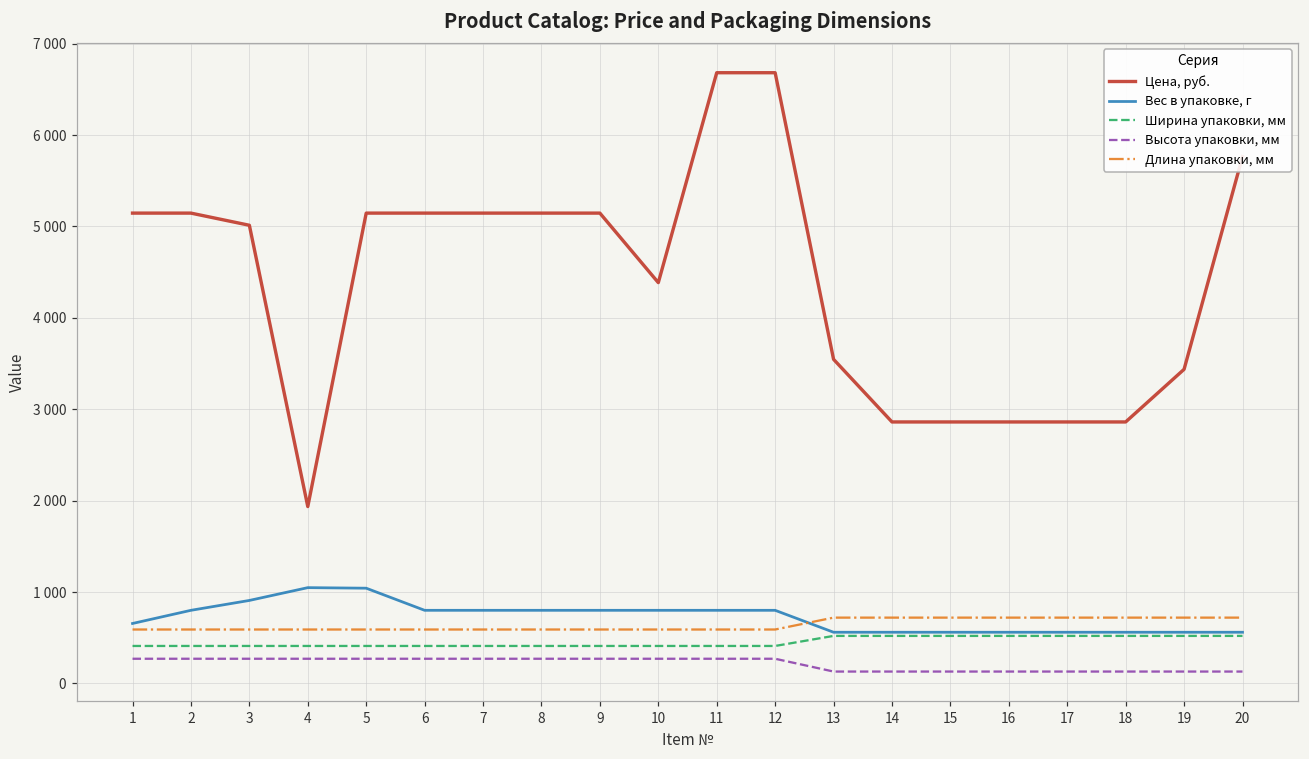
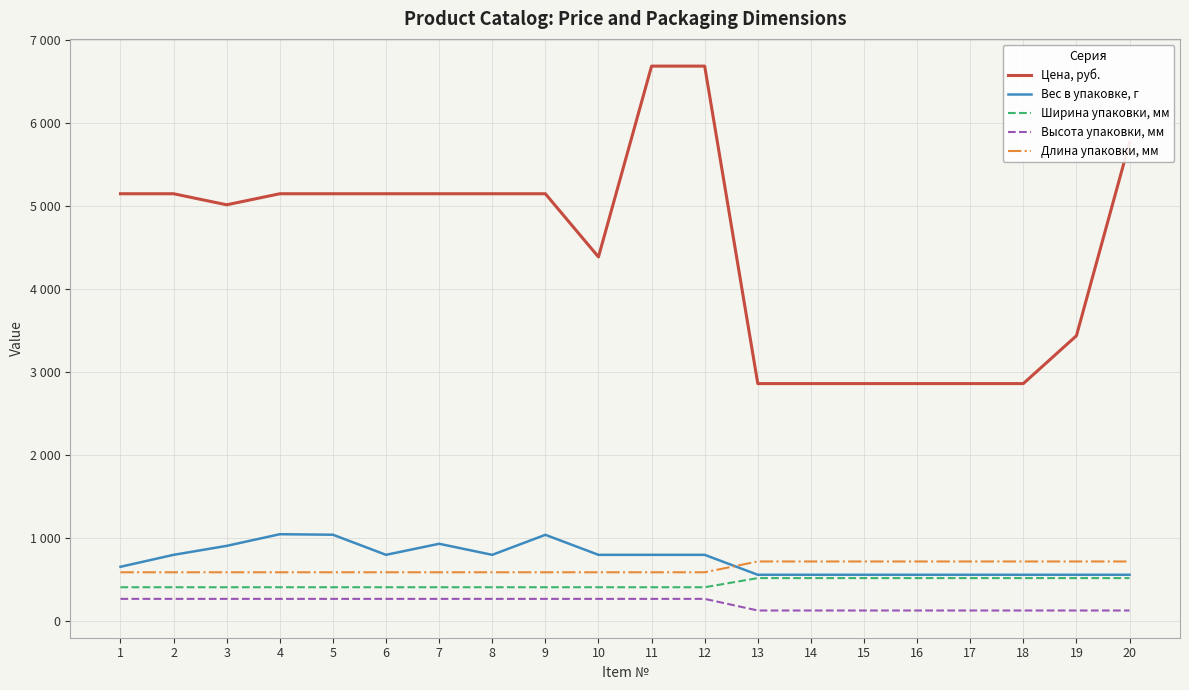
  {
    "Цена, руб.": {
      "1": 5100,
      "2": 5100,
      "3": 5000,
-     "4": 1900,
+     "4": 5100,
      "5": 5100,
      "6": 5100,
      "7": 5100,
      "8": 5100,
      "9": 5100,
      "10": 4400,
      "11": 6700,
      "12": 6700,
-     "13": 3500,
+     "13": 2900,
      "14": 2900,
      "15": 2900,
      "16": 2900,
      "17": 2900,
      "18": 2900,
      "19": 3400
    },
    "Вес в упаковке, г": {
      "1": 700,
      "2": 800,
      "3": 900,
      "4": 1000,
      "5": 1000,
      "6": 800,
-     "7": 800,
+     "7": 900,
      "8": 800,
-     "9": 800,
+     "9": 1000,
      "10": 800,
      "11": 800,
      "12": 800,
      "13": 600,
      "14": 600,
      "15": 600,
      "16": 600,
      "17": 600,
      "18": 600,
      "19": 600,
      "20": 600
    },
    "Ширина упаковки, мм": {
      "1": 400,
      "2": 400,
      "3": 400,
      "4": 400,
      "5": 400,
      "6": 400,
      "7": 400,
      "8": 400,
      "9": 400,
      "10": 400,
      "11": 400,
      "12": 400,
      "13": 500,
      "14": 500,
      "15": 500,
      "16": 500,
      "17": 500,
      "18": 500,
      "19": 500,
      "20": 500
    },
    "Высота упаковки, мм": {
      "1": 300,
      "2": 300,
      "3": 300,
      "4": 300,
      "5": 300,
      "6": 300,
      "7": 300,
      "8": 300,
      "9": 300,
      "10": 300,
      "11": 300,
      "12": 300,
      "13": 100,
      "14": 100,
      "15": 100,
      "16": 100,
      "17": 100,
      "18": 100,
      "19": 100,
      "20": 100
    },
    "Длина упаковки, мм": {
      "1": 600,
      "2": 600,
      "3": 600,
      "4": 600,
      "5": 600,
      "6": 600,
      "7": 600,
      "8": 600,
      "9": 600,
      "10": 600,
      "11": 600,
      "12": 600,
      "13": 700,
      "14": 700,
      "15": 700,
      "16": 700,
      "17": 700,
      "18": 700,
      "19": 700,
      "20": 700
    }
  }
